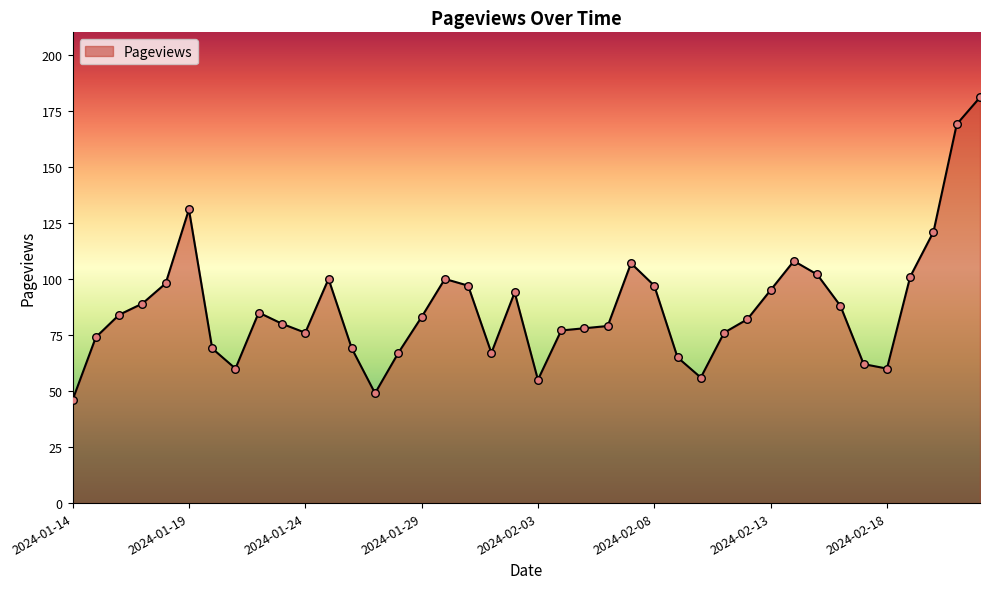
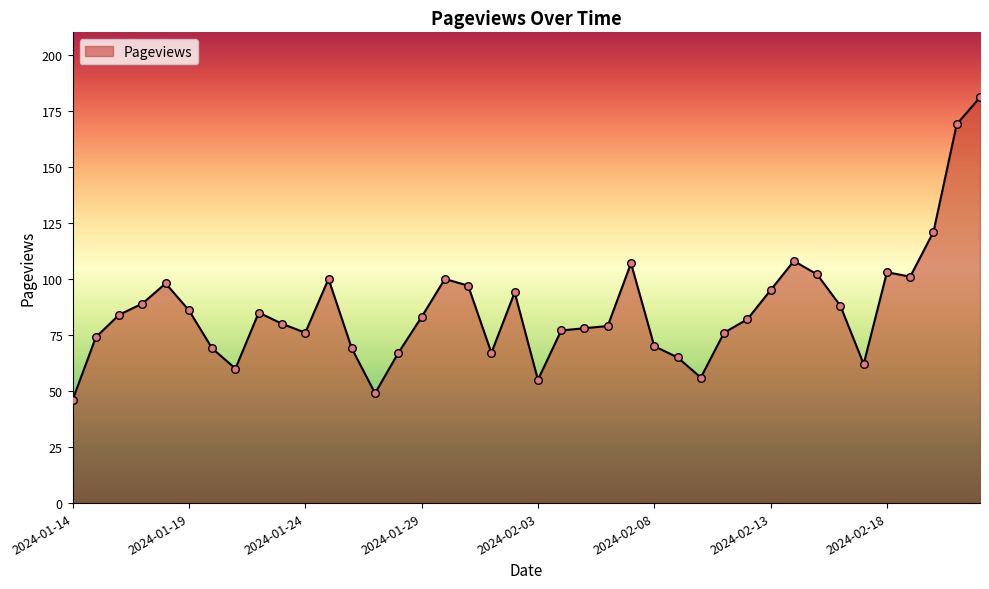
  {
    "2024-01-14": 46,
-   "2024-01-19": 131,
+   "2024-01-19": 86,
    "2024-01-24": 76,
    "2024-01-29": 83,
    "2024-02-03": 55,
-   "2024-02-08": 97,
+   "2024-02-08": 70,
    "2024-02-13": 95,
-   "2024-02-18": 60
+   "2024-02-18": 103
  }
